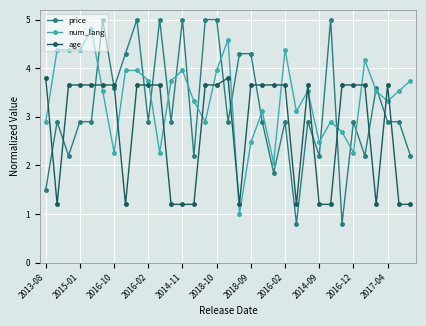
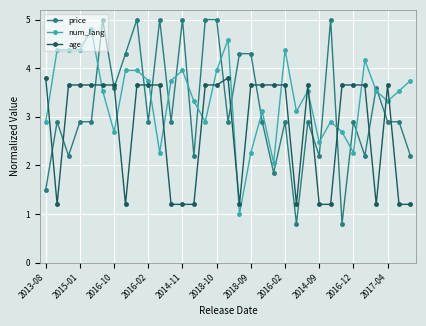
  {
    "num_lang": {
      "2013-08": 2.9,
-     "2016-10": 2.3,
+     "2016-10": 2.7,
      "2018-10": 4.0,
-     "2018-09": 2.5,
+     "2018-09": 2.3,
      "2014-09": 2.5,
      "2017-04": 3.3
    }
  }
